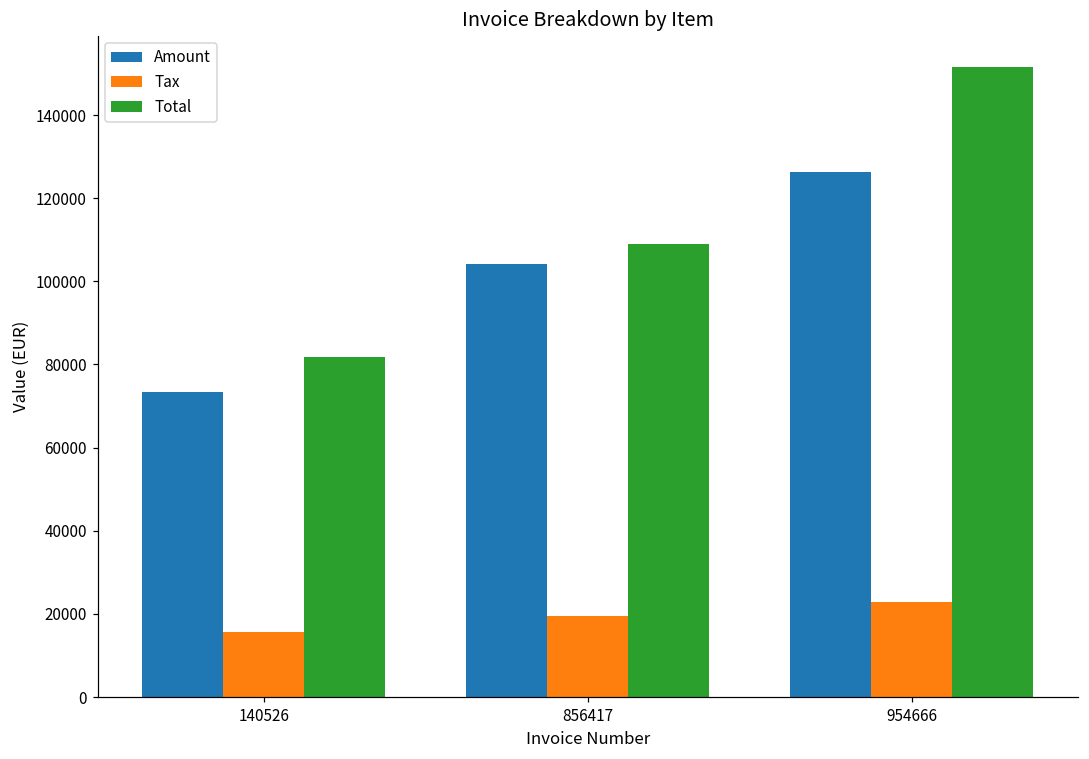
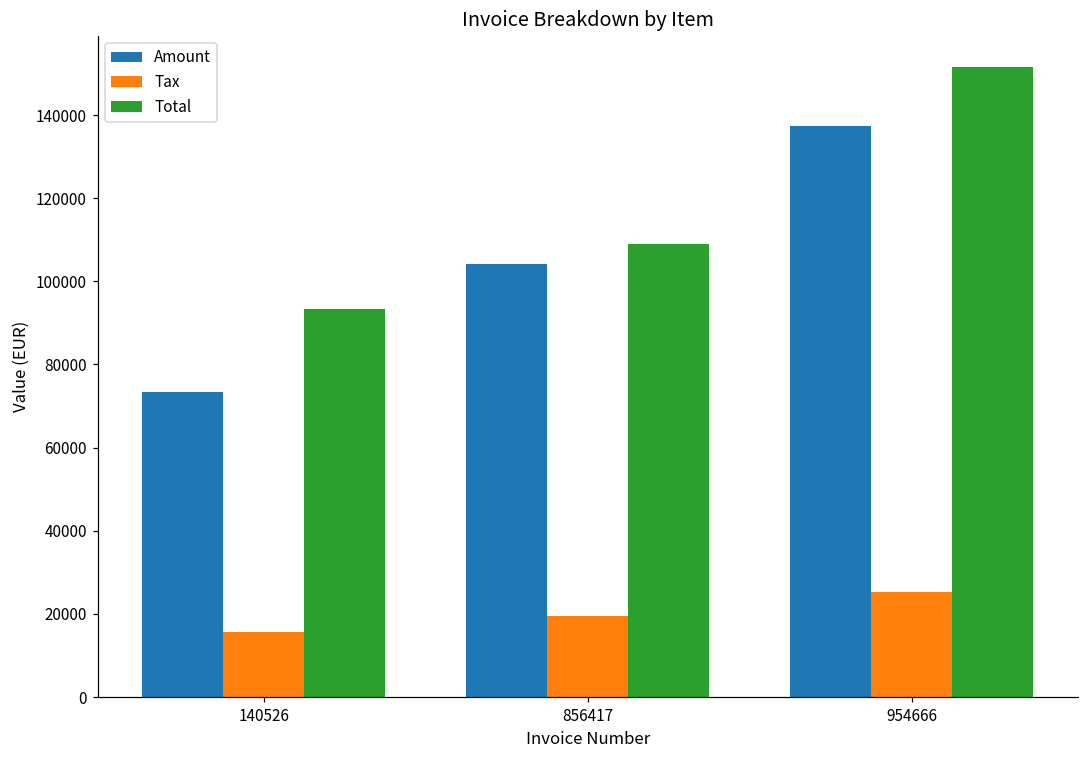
  {
    "Amount": {
      "140526": 73000,
      "856417": 104000,
-     "954666": 126000
+     "954666": 137000
    },
    "Tax": {
      "140526": 16000,
      "856417": 19000,
-     "954666": 23000
+     "954666": 25000
    },
    "Total": {
-     "140526": 82000,
+     "140526": 93000,
      "856417": 109000,
      "954666": 152000
    }
  }
